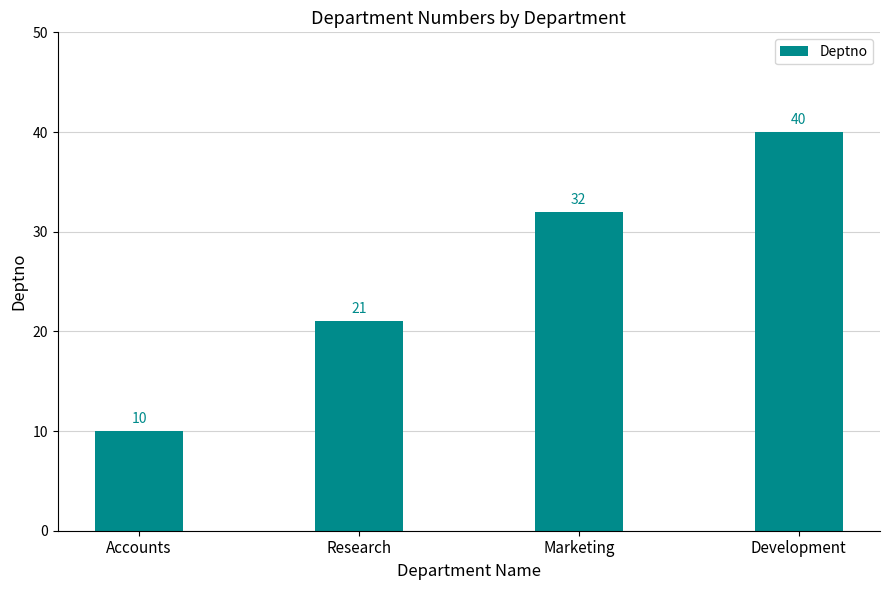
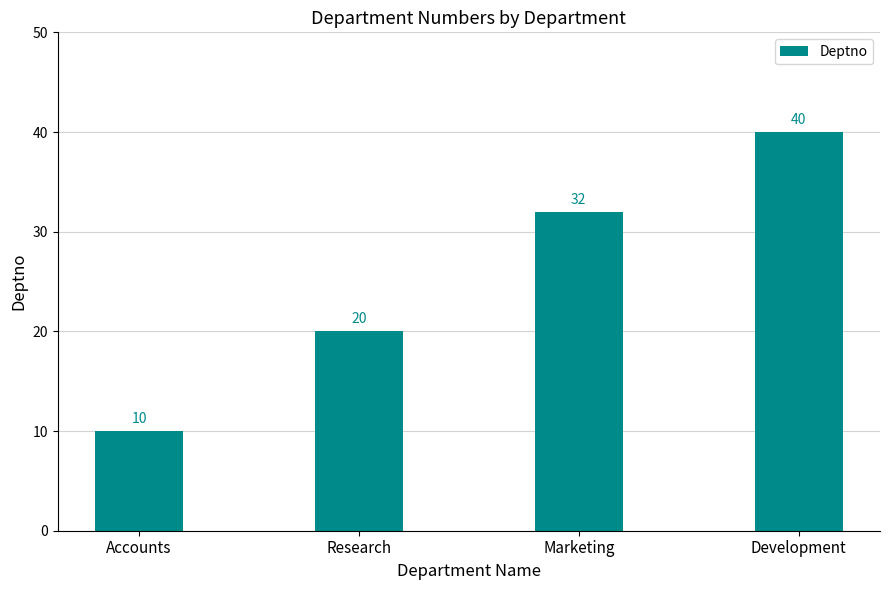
  {
    "Accounts": 10,
-   "Research": 21,
+   "Research": 20,
    "Marketing": 32,
    "Development": 40
  }
